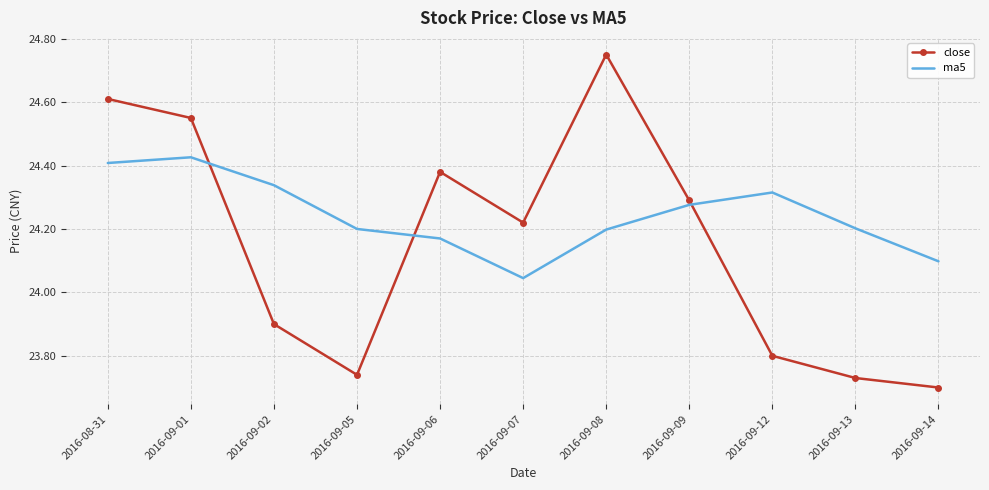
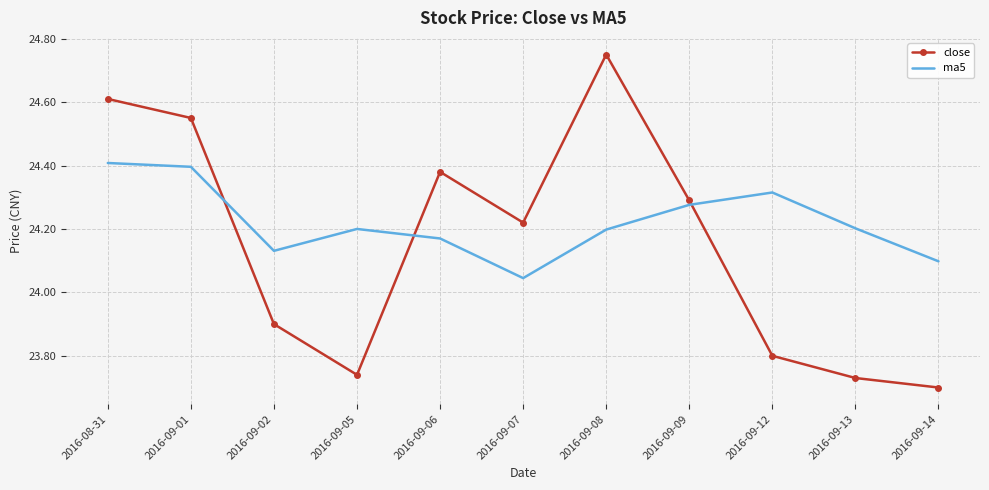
  {
    "close": {
      "2016-08-31": 24.61,
      "2016-09-01": 24.55,
      "2016-09-02": 23.90,
      "2016-09-05": 23.74,
      "2016-09-06": 24.38,
      "2016-09-07": 24.22,
      "2016-09-08": 24.75,
      "2016-09-09": 24.29,
      "2016-09-12": 23.80,
      "2016-09-13": 23.73,
      "2016-09-14": 23.70
    },
    "ma5": {
      "2016-08-31": 24.41,
-     "2016-09-01": 24.43,
-     "2016-09-02": 24.34,
+     "2016-09-01": 24.40,
+     "2016-09-02": 24.13,
      "2016-09-05": 24.20,
      "2016-09-06": 24.17,
      "2016-09-07": 24.05,
      "2016-09-08": 24.20,
      "2016-09-09": 24.28,
      "2016-09-12": 24.32,
      "2016-09-13": 24.20,
      "2016-09-14": 24.10
    }
  }
